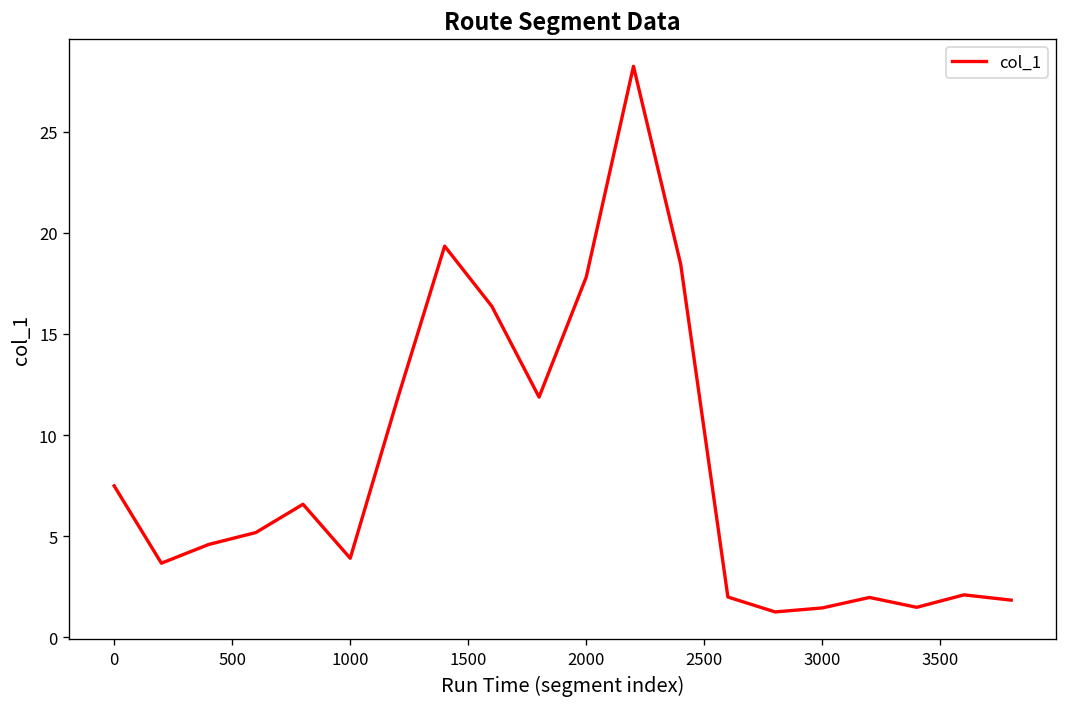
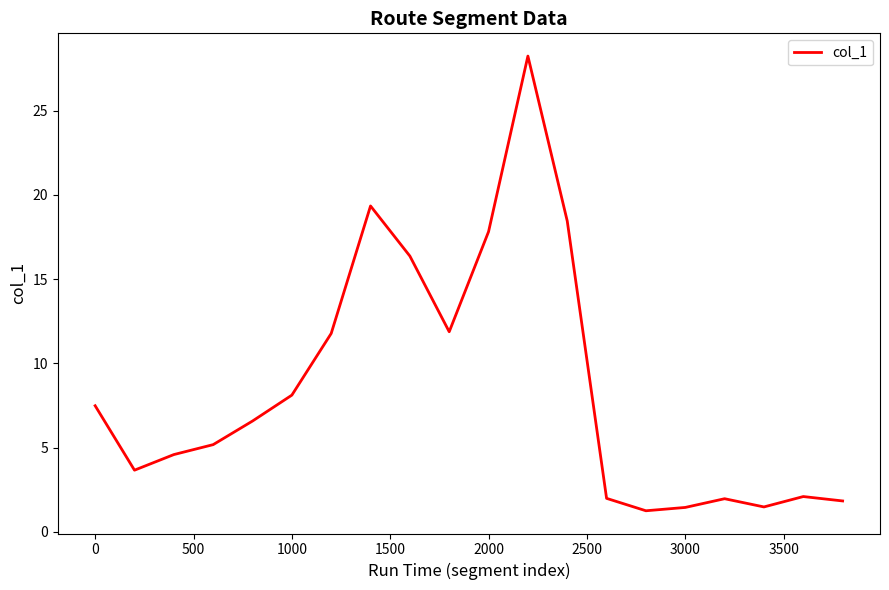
  {
    "0": 7.5,
-   "1000": 3.9,
+   "1000": 8.1,
    "2000": 17.8,
    "3000": 1.4
  }
